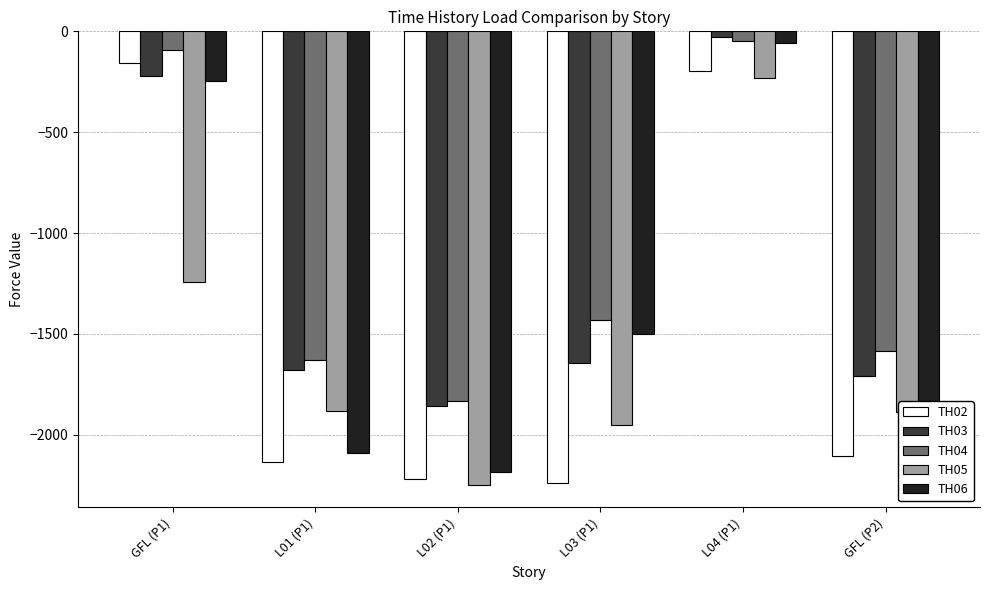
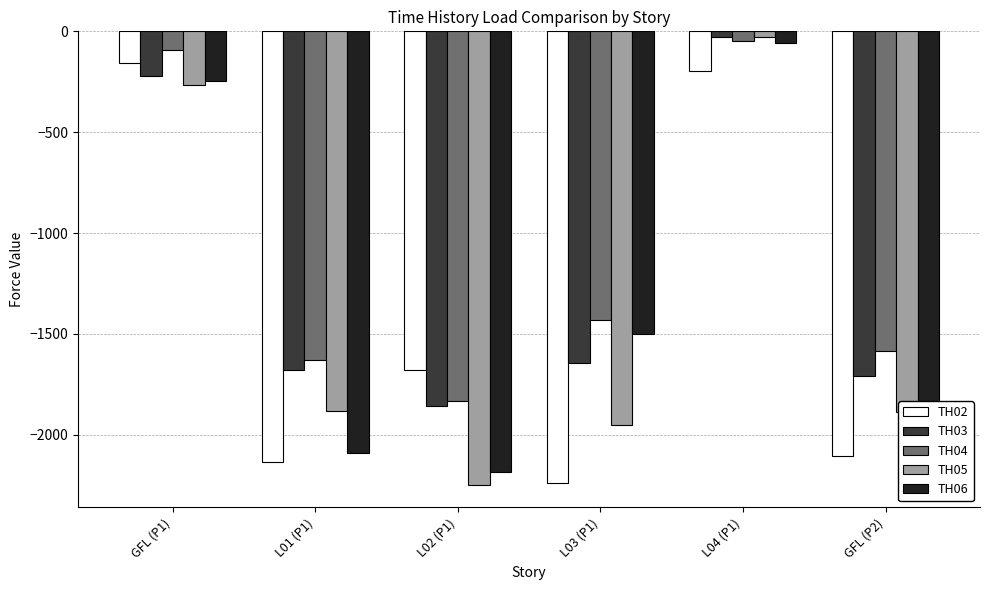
  {
    "TH02": {
      "GFL (P1)": -160,
      "L01 (P1)": -2140,
-     "L02 (P1)": -2220,
+     "L02 (P1)": -1680,
      "L03 (P1)": -2240,
      "L04 (P1)": -200,
      "GFL (P2)": -2110
    },
    "TH04": {
      "GFL (P1)": -90,
      "L01 (P1)": -1630,
      "L02 (P1)": -1830,
      "L03 (P1)": -1430,
      "L04 (P1)": -50,
      "GFL (P2)": -1590
    },
    "TH05": {
-     "GFL (P1)": -1240,
+     "GFL (P1)": -270,
      "L01 (P1)": -1880,
      "L02 (P1)": -2250,
      "L03 (P1)": -1950,
-     "L04 (P1)": -230
+     "L04 (P1)": -30
    }
  }
